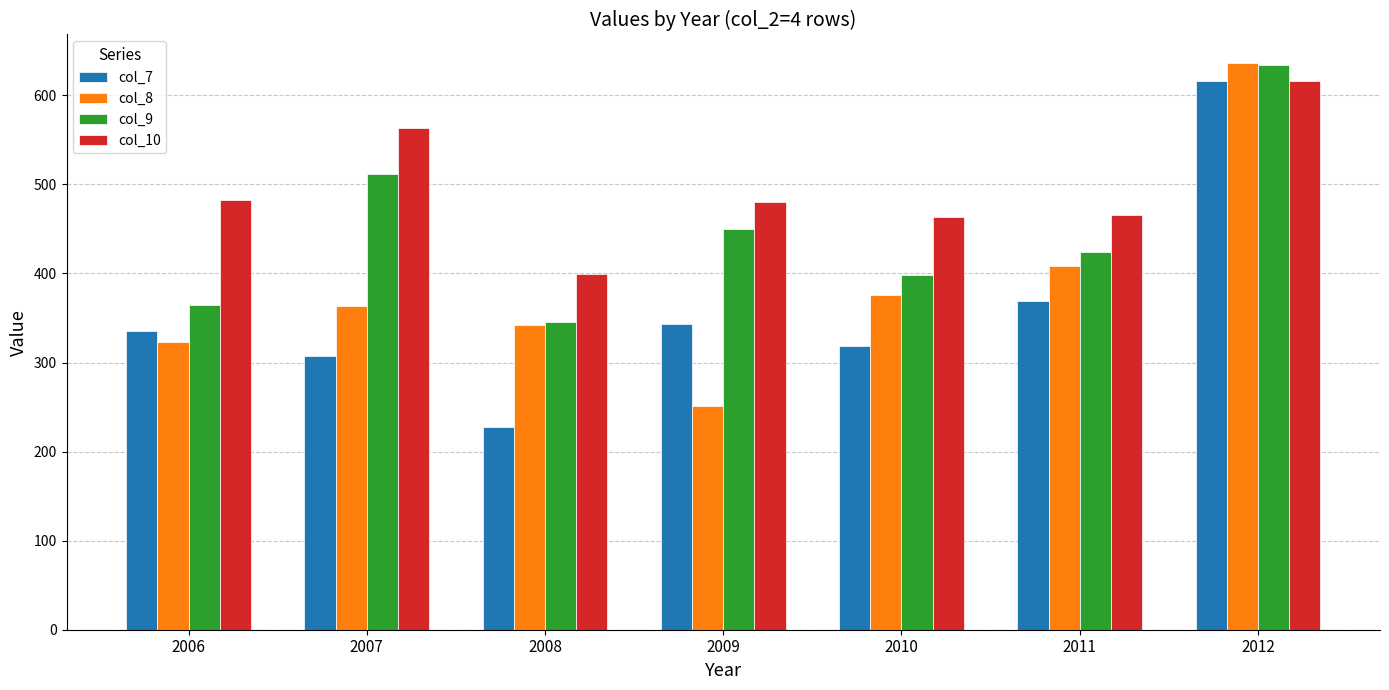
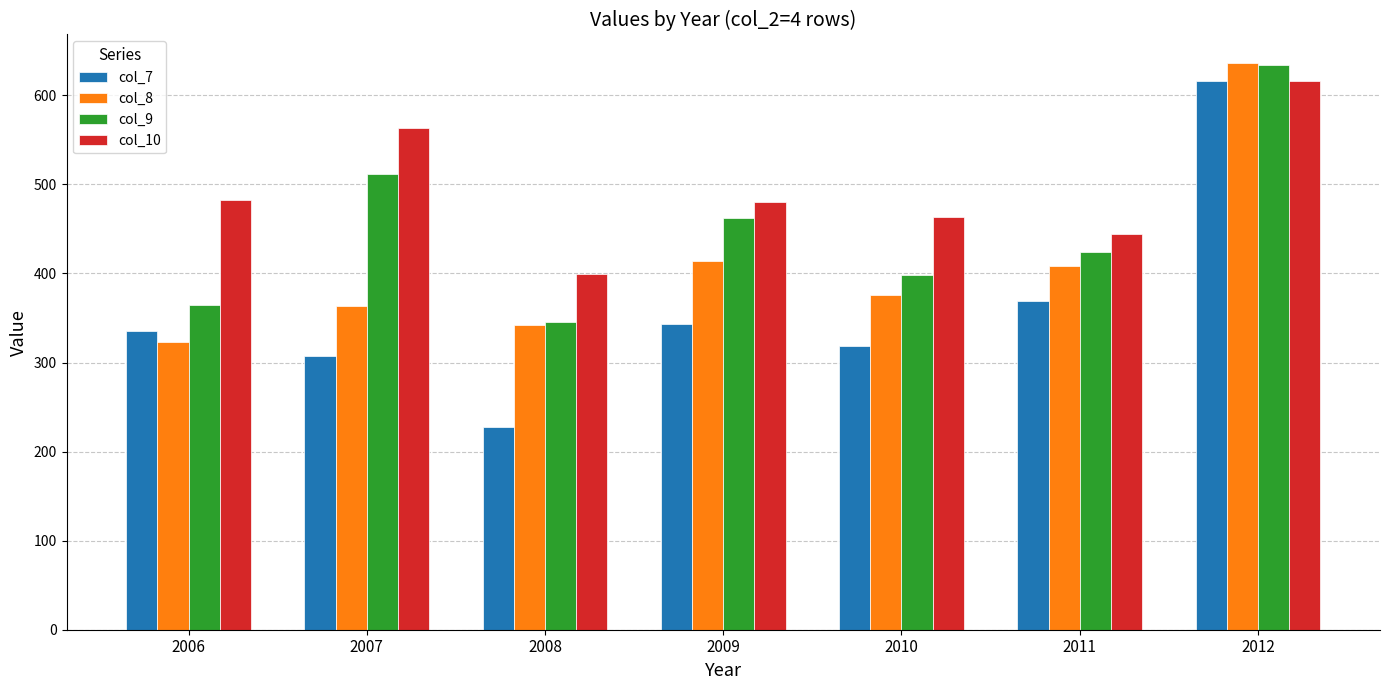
  {
    "col_7": {
      "2006": 340,
      "2007": 310,
      "2008": 230,
      "2009": 340,
      "2010": 320,
      "2011": 370,
      "2012": 620
    },
    "col_8": {
      "2006": 320,
      "2007": 360,
      "2008": 340,
-     "2009": 250,
+     "2009": 410,
      "2010": 380,
      "2011": 410,
      "2012": 640
    },
    "col_9": {
      "2006": 370,
      "2007": 510,
      "2008": 350,
-     "2009": 450,
+     "2009": 460,
      "2010": 400,
      "2011": 420,
      "2012": 630
    },
    "col_10": {
      "2006": 480,
      "2007": 560,
      "2008": 400,
      "2009": 480,
      "2010": 460,
-     "2011": 470,
+     "2011": 440,
      "2012": 620
    }
  }
